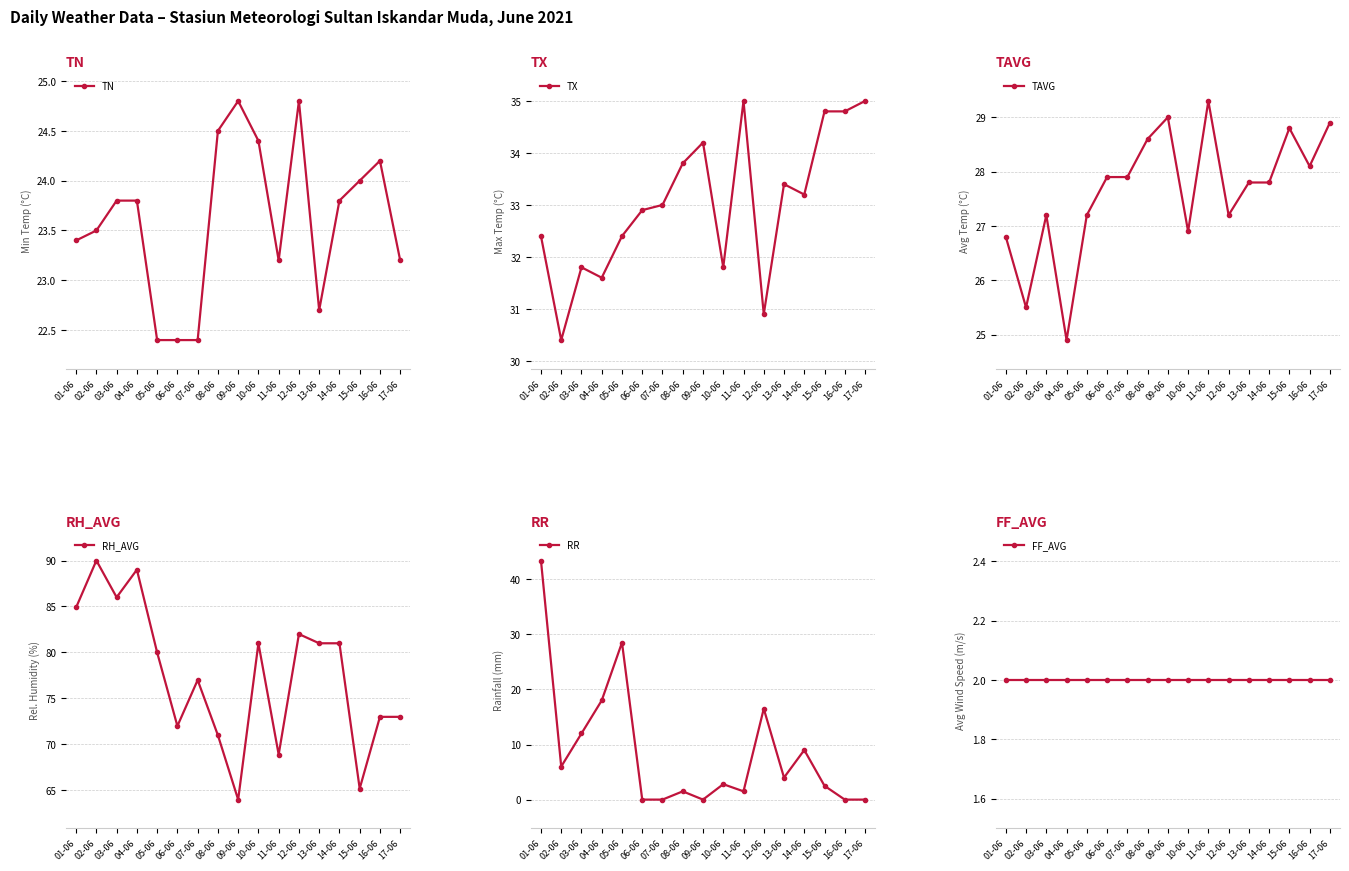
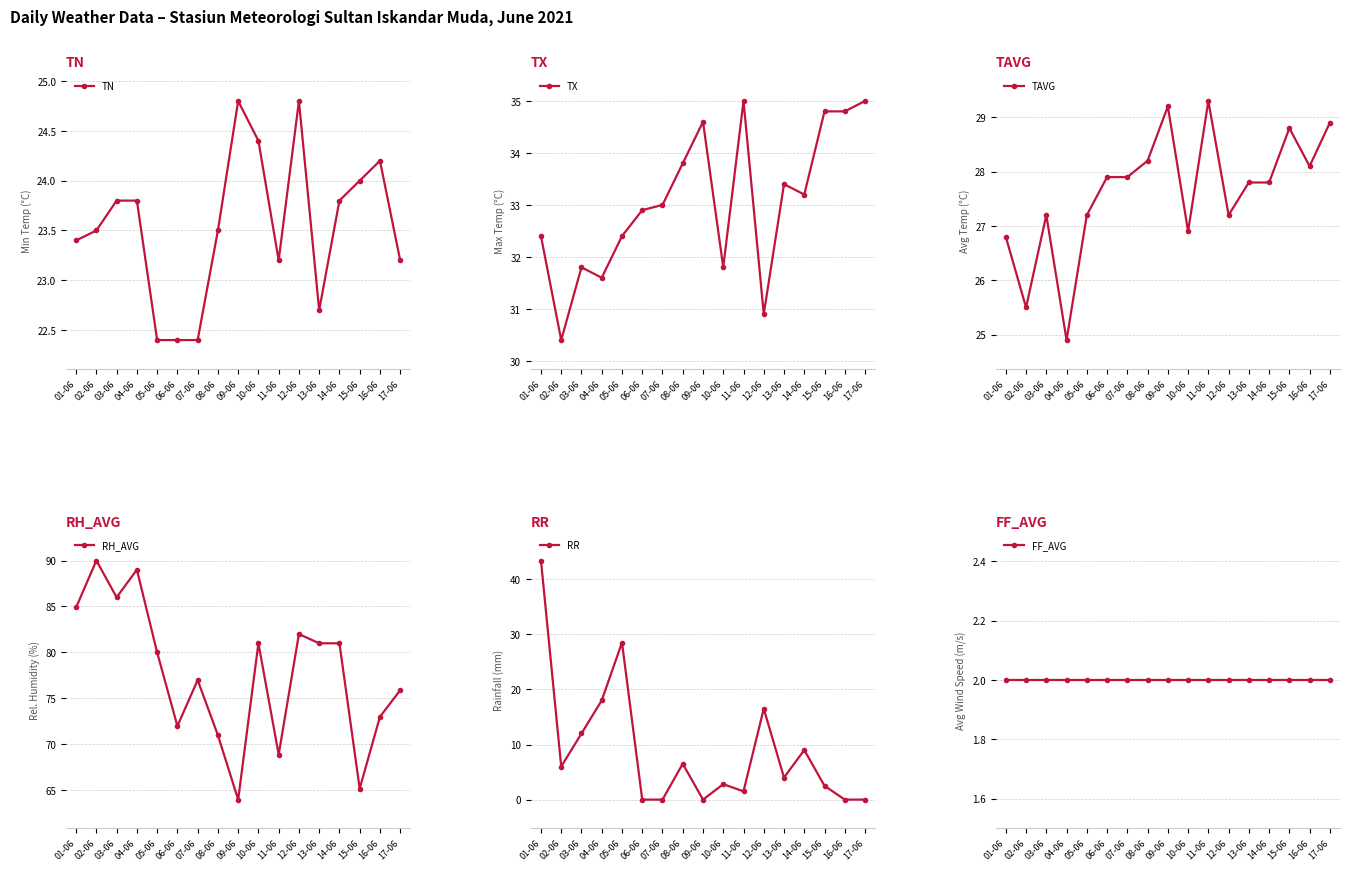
  {
    "TN": {
      "01-06": 23.4,
      "02-06": 23.5,
      "03-06": 23.8,
      "04-06": 23.8,
      "05-06": 22.4,
      "06-06": 22.4,
      "07-06": 22.4,
-     "08-06": 24.5,
+     "08-06": 23.5,
      "09-06": 24.8,
      "10-06": 24.4,
      "11-06": 23.2,
      "12-06": 24.8,
      "13-06": 22.7,
      "14-06": 23.8,
      "15-06": 24.0,
      "16-06": 24.2,
      "17-06": 23.2
    },
    "TX": {
      "01-06": 32.4,
      "02-06": 30.4,
      "03-06": 31.8,
      "04-06": 31.6,
      "05-06": 32.4,
      "06-06": 32.9,
      "07-06": 33.0,
      "08-06": 33.8,
-     "09-06": 34.2,
+     "09-06": 34.6,
      "10-06": 31.8,
      "11-06": 35.0,
      "12-06": 30.9,
      "13-06": 33.4,
      "14-06": 33.2,
      "15-06": 34.8,
      "16-06": 34.8,
      "17-06": 35.0
    },
    "TAVG": {
      "01-06": 26.8,
      "02-06": 25.5,
      "03-06": 27.2,
      "04-06": 24.9,
      "05-06": 27.2,
      "06-06": 27.9,
      "07-06": 27.9,
-     "08-06": 28.6,
-     "09-06": 29.0,
+     "08-06": 28.2,
+     "09-06": 29.2,
      "10-06": 26.9,
      "11-06": 29.3,
      "12-06": 27.2,
      "13-06": 27.8,
      "14-06": 27.8,
      "15-06": 28.8,
      "16-06": 28.1,
      "17-06": 28.9
    },
    "RH_AVG": {
      "01-06": 85,
      "02-06": 90,
      "03-06": 86,
      "04-06": 89,
      "05-06": 80,
      "06-06": 72,
      "07-06": 77,
      "08-06": 71,
      "09-06": 64,
      "10-06": 81,
      "11-06": 69,
      "12-06": 82,
      "13-06": 81,
      "14-06": 81,
      "15-06": 65,
      "16-06": 73,
-     "17-06": 73
+     "17-06": 76
    },
    "RR": {
      "01-06": 43,
      "02-06": 6,
      "03-06": 12,
      "04-06": 18,
      "05-06": 29,
      "06-06": 0,
      "07-06": 0,
-     "08-06": 2,
+     "08-06": 7,
      "09-06": 0,
      "10-06": 3,
      "11-06": 2,
      "12-06": 17,
      "13-06": 4,
      "14-06": 9,
      "15-06": 3,
      "16-06": 0,
      "17-06": 0
    },
    "FF_AVG": {
      "01-06": 2.00,
      "02-06": 2.00,
      "03-06": 2.00,
      "04-06": 2.00,
      "05-06": 2.00,
      "06-06": 2.00,
      "07-06": 2.00,
      "08-06": 2.00,
      "09-06": 2.00,
      "10-06": 2.00,
      "11-06": 2.00,
      "12-06": 2.00,
      "13-06": 2.00,
      "14-06": 2.00,
      "15-06": 2.00,
      "16-06": 2.00,
      "17-06": 2.00
    }
  }
